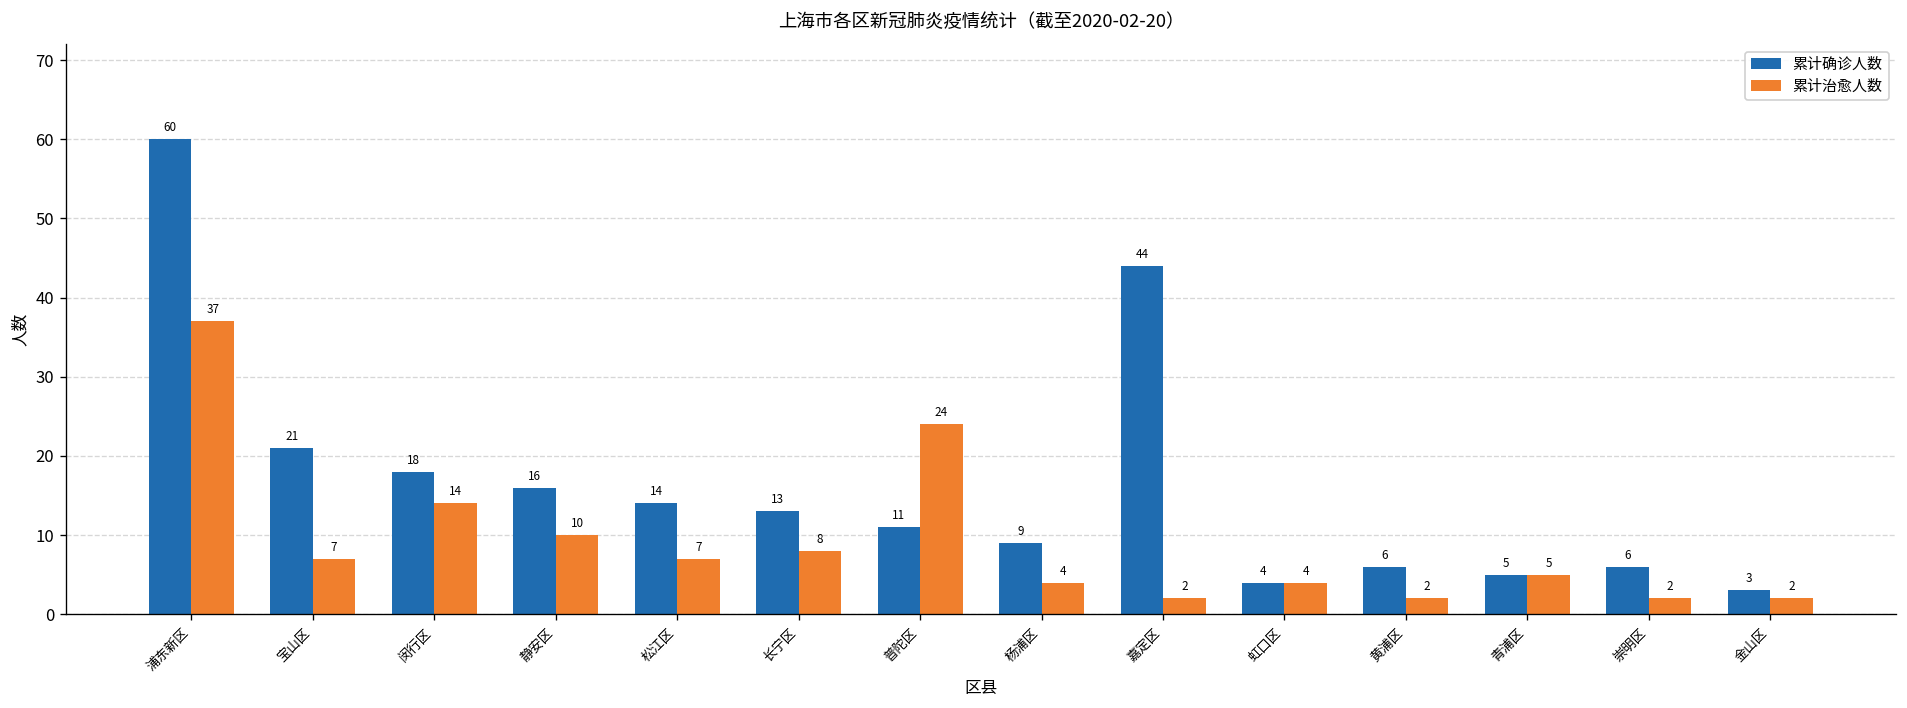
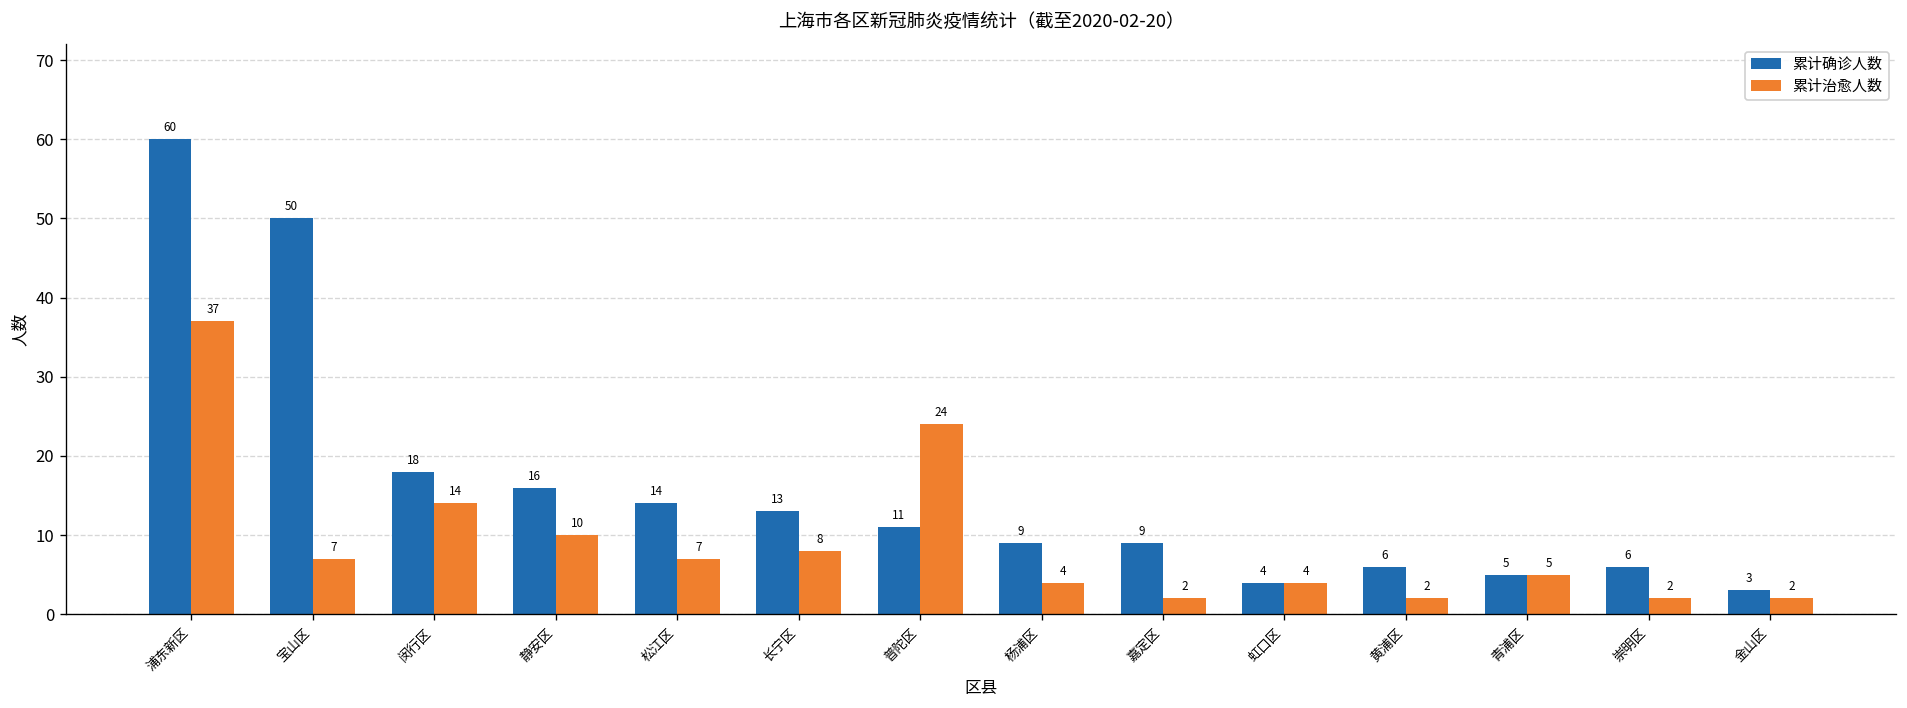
  {
    "累计确诊人数": {
      "浦东新区": 60,
-     "宝山区": 21,
+     "宝山区": 50,
      "闵行区": 18,
      "静安区": 16,
      "松江区": 14,
      "长宁区": 13,
      "普陀区": 11,
      "杨浦区": 9,
-     "嘉定区": 44,
+     "嘉定区": 9,
      "虹口区": 4,
      "黄浦区": 6,
      "青浦区": 5,
      "崇明区": 6,
      "金山区": 3
    },
    "累计治愈人数": {
      "浦东新区": 37,
      "宝山区": 7,
      "闵行区": 14,
      "静安区": 10,
      "松江区": 7,
      "长宁区": 8,
      "普陀区": 24,
      "杨浦区": 4,
      "嘉定区": 2,
      "虹口区": 4,
      "黄浦区": 2,
      "青浦区": 5,
      "崇明区": 2,
      "金山区": 2
    }
  }
